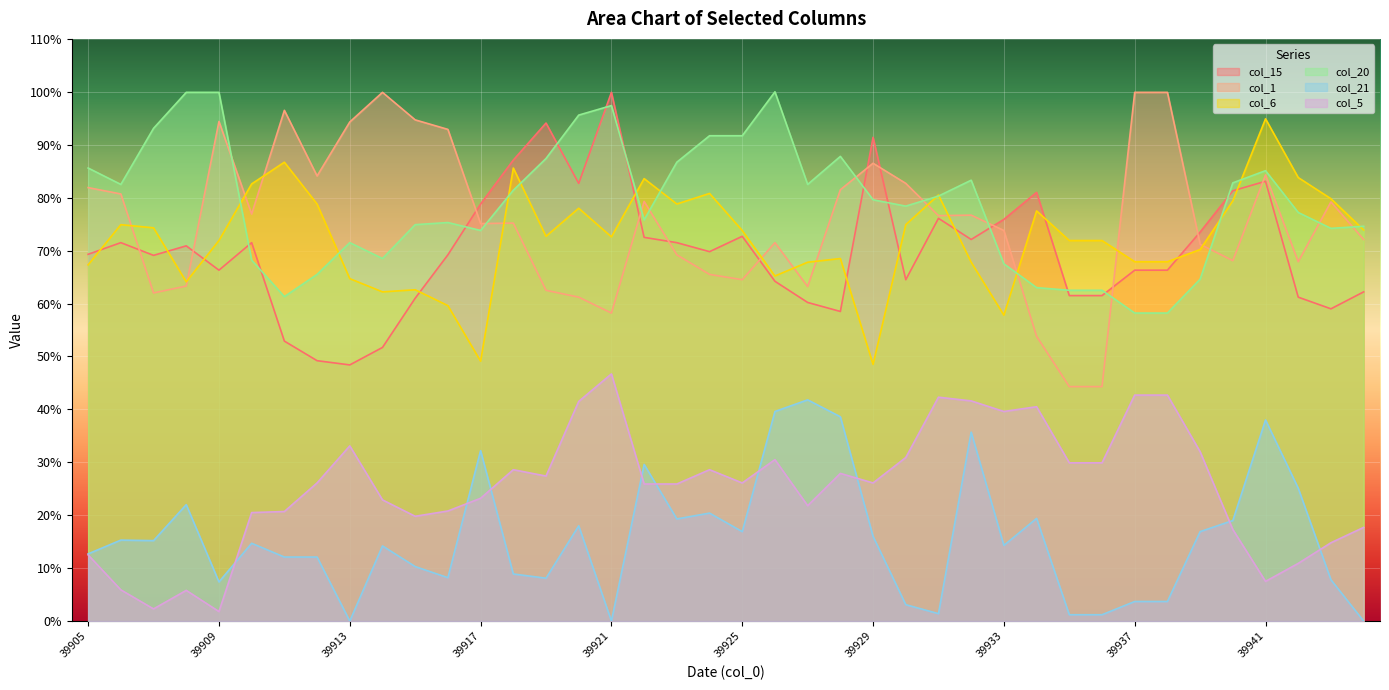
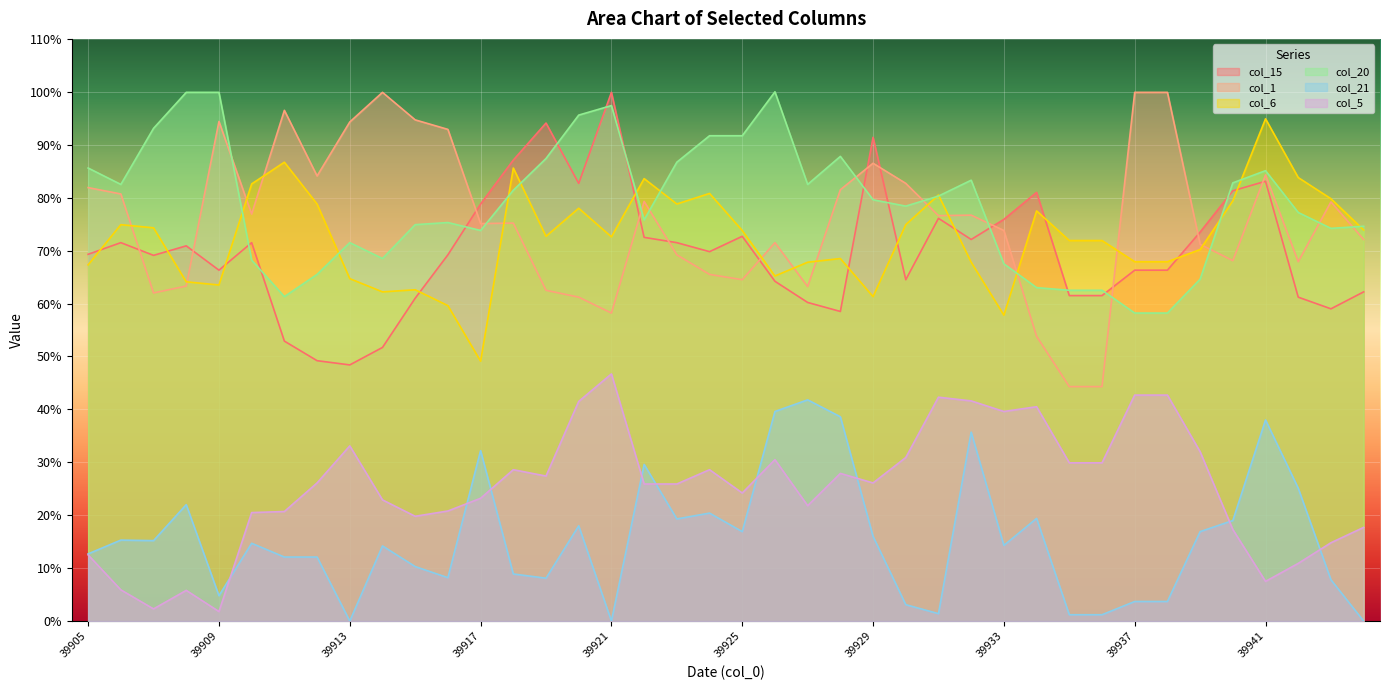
  {
    "col_6": {
      "39905": "67%",
-     "39909": "72%",
+     "39909": "64%",
      "39913": "65%",
      "39917": "49%",
      "39921": "73%",
      "39925": "74%",
-     "39929": "49%",
+     "39929": "61%",
      "39933": "58%",
      "39937": "68%",
      "39941": "95%"
    },
    "col_20": {
      "39905": "86%",
      "39909": "100%",
      "39913": "72%",
      "39917": "74%",
      "39921": "97%",
      "39925": "92%",
      "39929": "80%",
      "39933": "68%",
      "39937": "58%",
      "39941": "85%"
    },
    "col_21": {
-     "39909": "7%",
+     "39909": "5%",
      "39913": "0%",
      "39917": "32%",
      "39921": "0%",
      "39925": "17%",
      "39929": "16%",
      "39933": "14%",
      "39937": "4%",
      "39941": "38%"
    },
    "col_5": {
      "39909": "2%",
      "39913": "33%",
      "39917": "23%",
      "39921": "47%",
-     "39925": "26%",
+     "39925": "24%",
      "39929": "26%",
      "39933": "40%",
      "39937": "43%",
      "39941": "8%"
    }
  }
